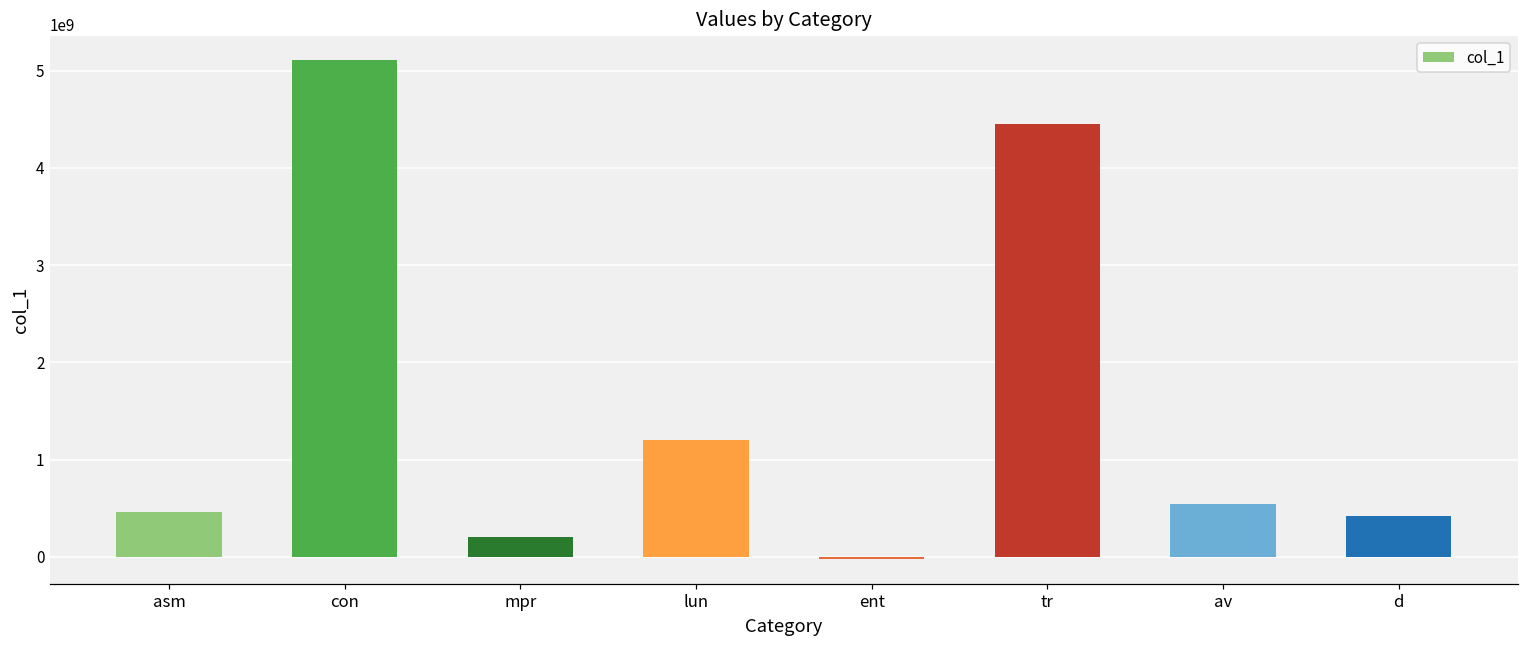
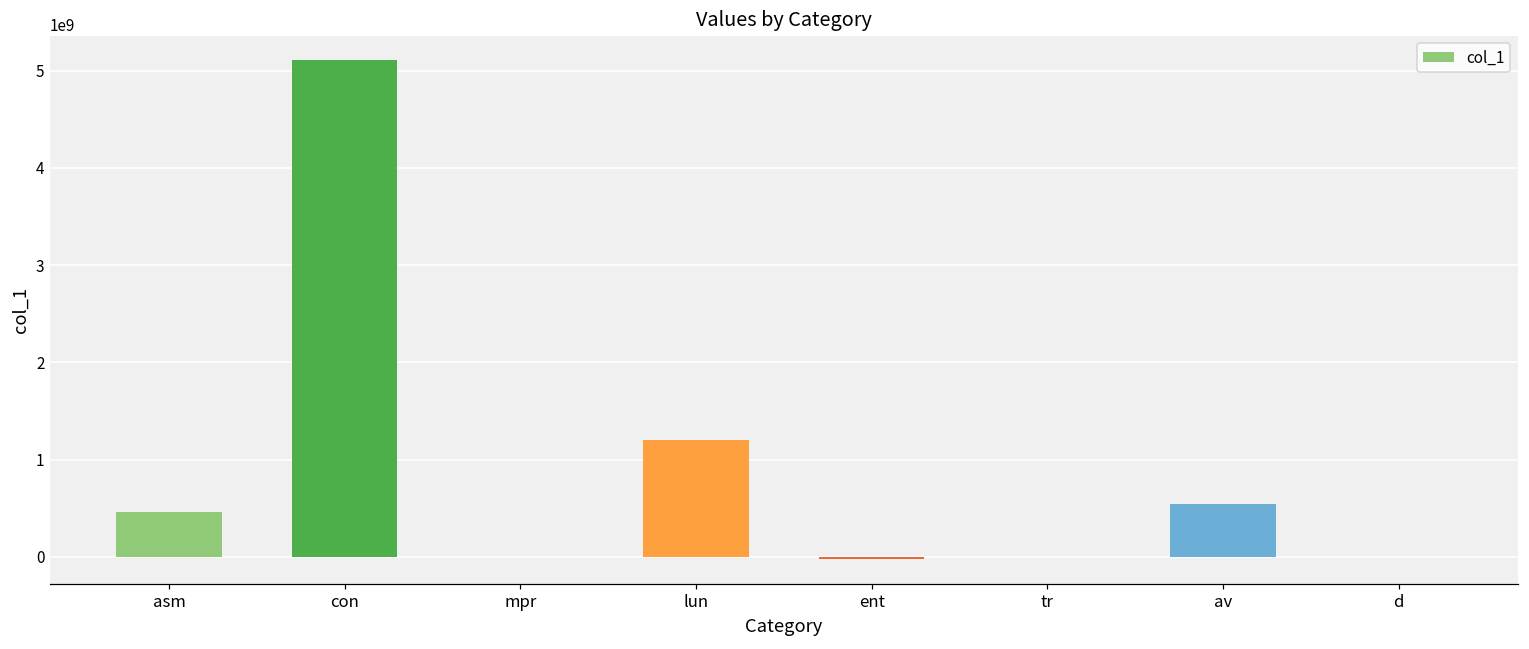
  {
    "asm": 500000000,
    "con": 5100000000,
-   "mpr": 200000000,
+   "mpr": 0,
    "lun": 1200000000,
-   "tr": 4400000000,
+   "tr": 0,
    "av": 500000000,
-   "d": 400000000
+   "d": 0
  }
